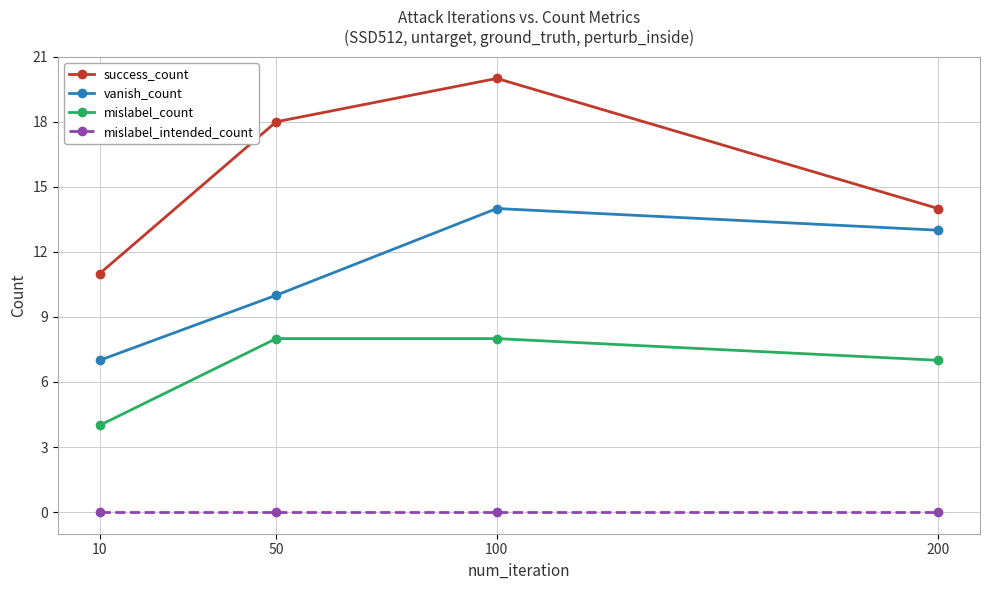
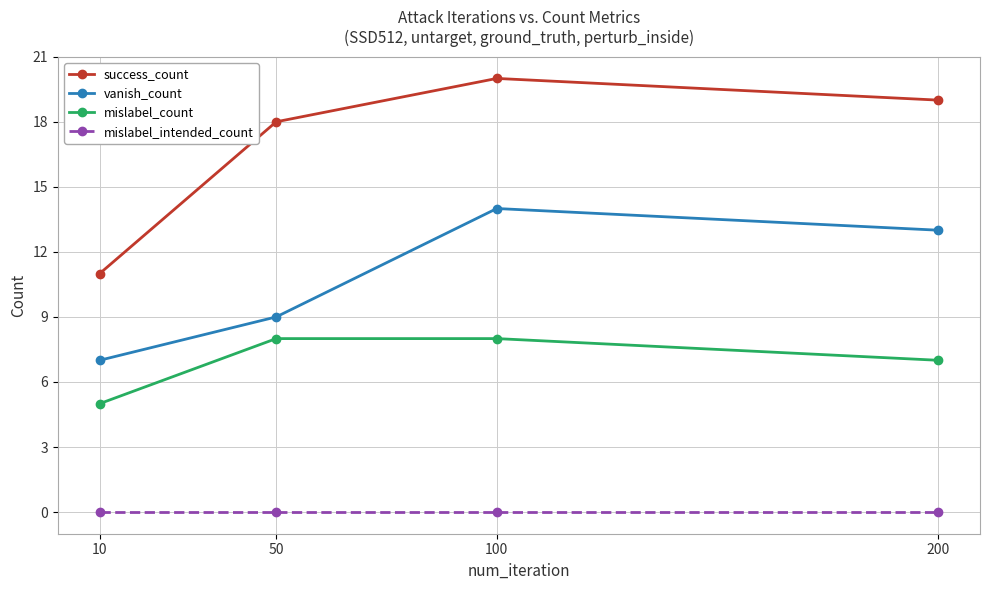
  {
    "success_count": {
      "10": 11,
      "50": 18,
      "100": 20,
-     "200": 14
+     "200": 19
    },
    "vanish_count": {
      "10": 7,
-     "50": 10,
+     "50": 9,
      "100": 14,
      "200": 13
    },
    "mislabel_count": {
-     "10": 4,
+     "10": 5,
      "50": 8,
      "100": 8,
      "200": 7
    },
    "mislabel_intended_count": {
      "10": 0,
      "50": 0,
      "100": 0,
      "200": 0
    }
  }
